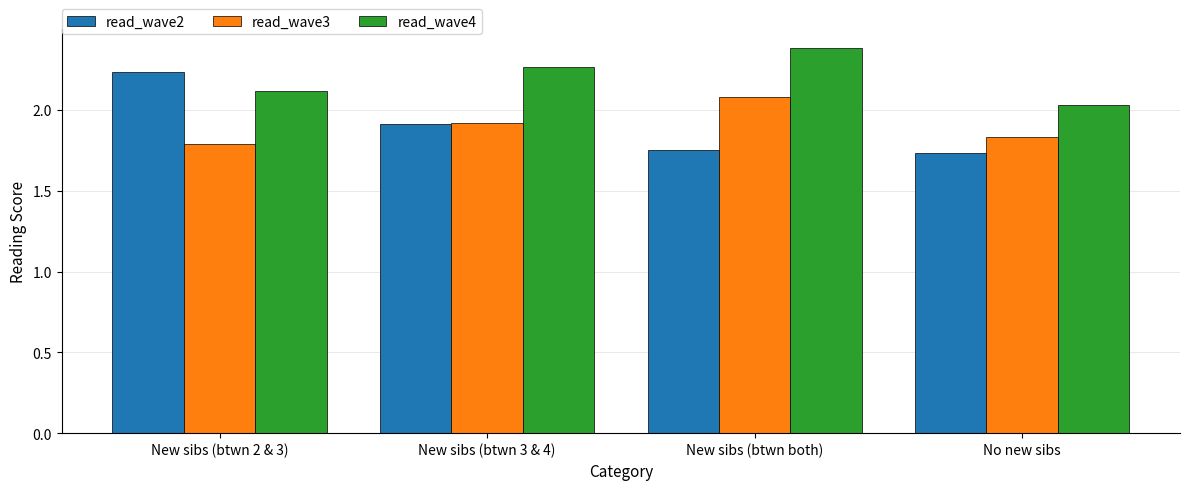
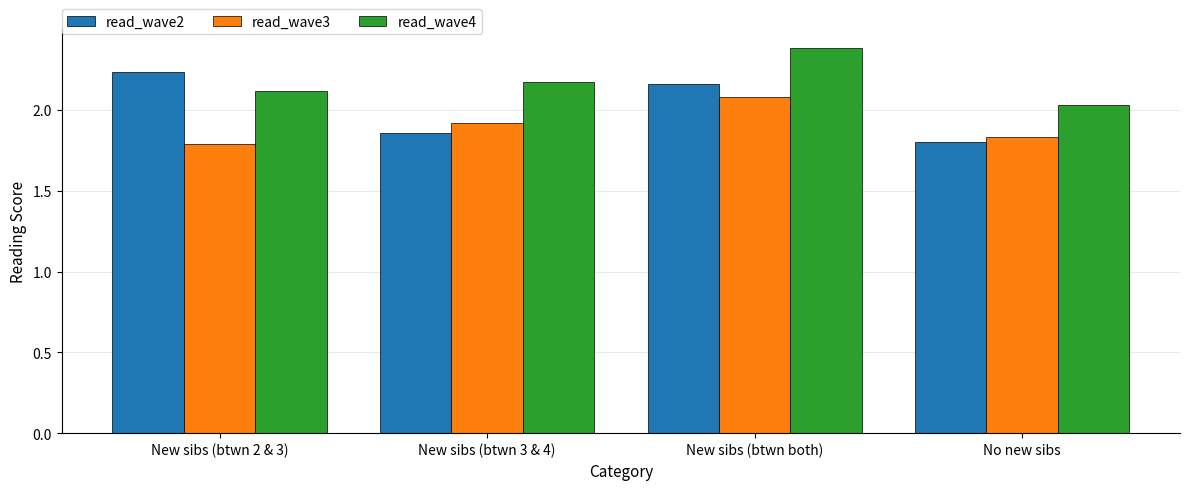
  {
    "read_wave2": {
      "New sibs (btwn 2 & 3)": 2.24,
-     "New sibs (btwn 3 & 4)": 1.91,
-     "New sibs (btwn both)": 1.75,
-     "No new sibs": 1.73
+     "New sibs (btwn 3 & 4)": 1.86,
+     "New sibs (btwn both)": 2.16,
+     "No new sibs": 1.80
    },
    "read_wave3": {
      "New sibs (btwn 2 & 3)": 1.79,
      "New sibs (btwn 3 & 4)": 1.92,
      "New sibs (btwn both)": 2.08,
      "No new sibs": 1.84
    },
    "read_wave4": {
      "New sibs (btwn 2 & 3)": 2.12,
-     "New sibs (btwn 3 & 4)": 2.27,
+     "New sibs (btwn 3 & 4)": 2.17,
      "New sibs (btwn both)": 2.38,
      "No new sibs": 2.03
    }
  }
